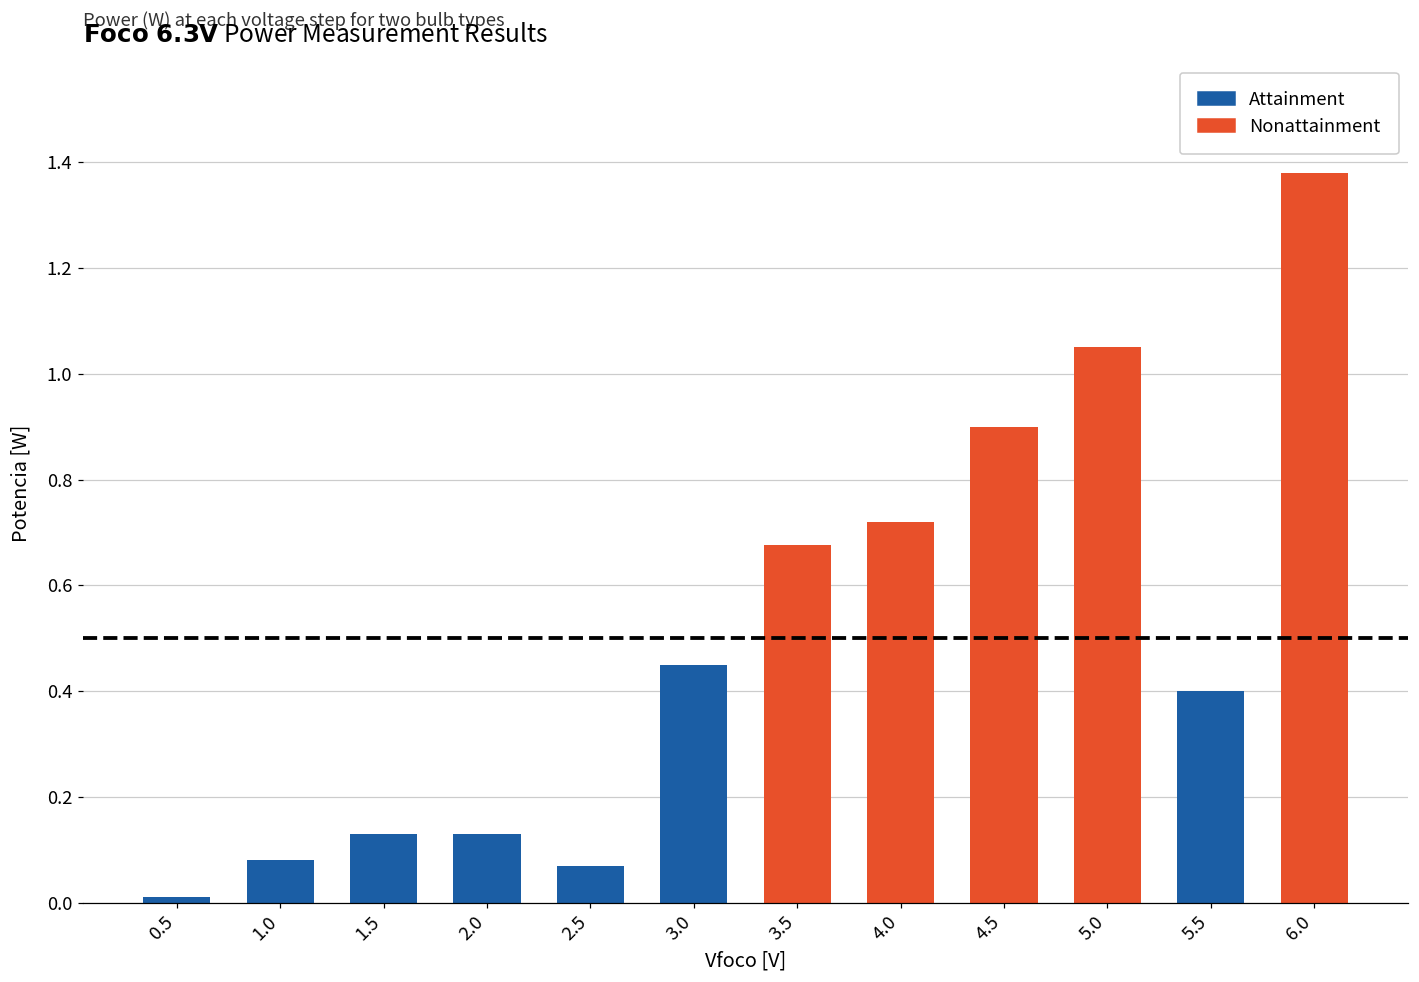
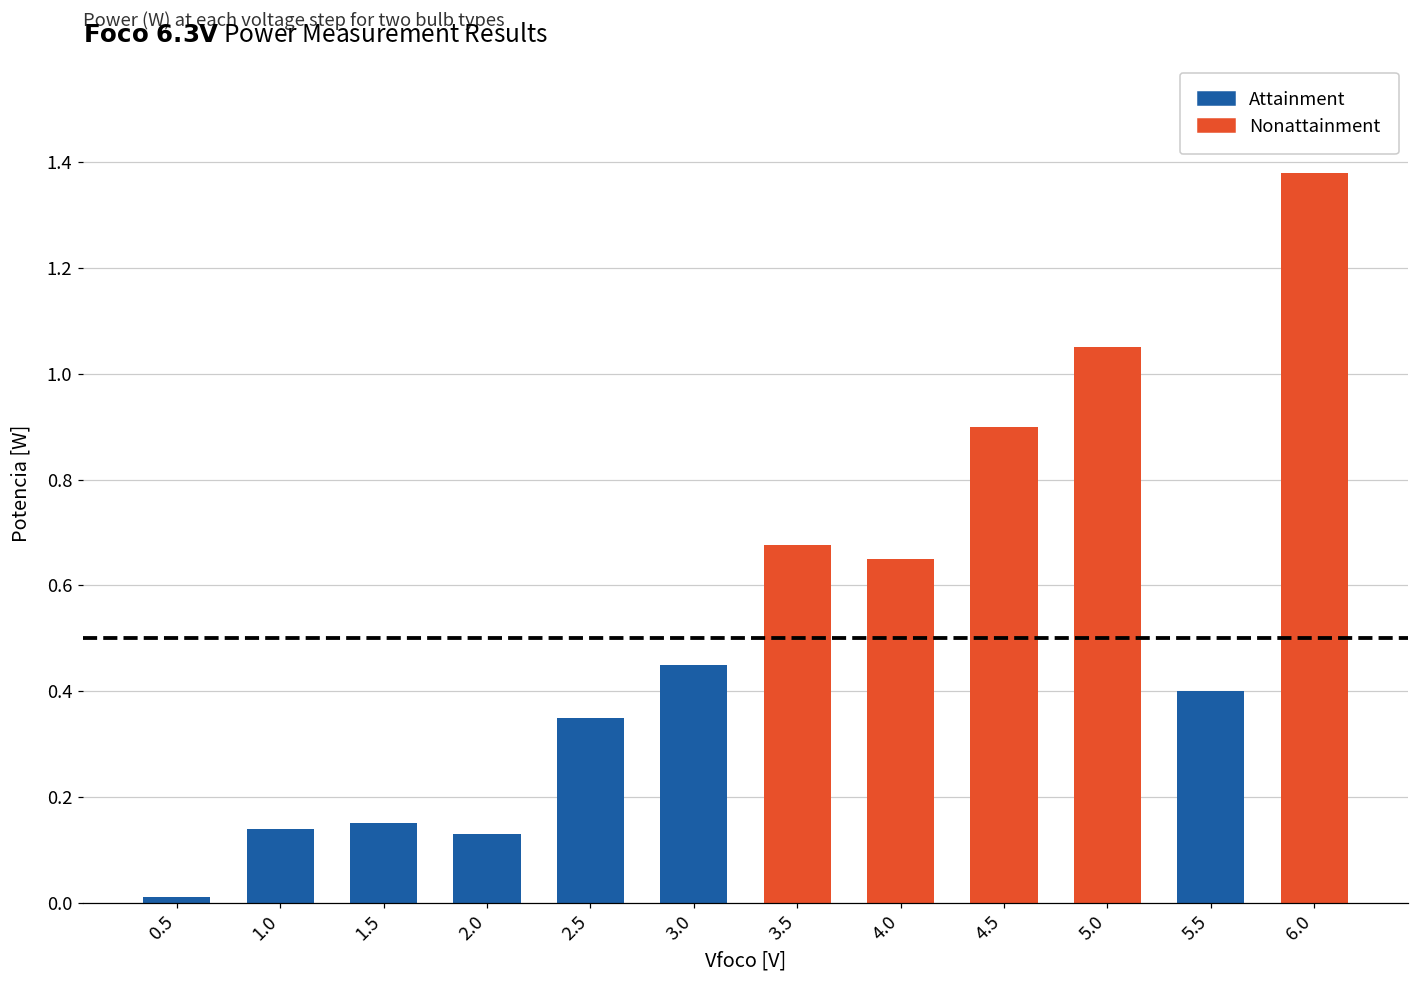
  {
    "Nonattainment": {
      "3.5": 0.68,
-     "4.0": 0.72,
+     "4.0": 0.65,
      "4.5": 0.90,
      "5.0": 1.05,
      "6.0": 1.38
    },
    "Attainment": {
      "0.5": 0.01,
-     "1.0": 0.08,
-     "1.5": 0.13,
+     "1.0": 0.14,
+     "1.5": 0.15,
      "2.0": 0.13,
-     "2.5": 0.07,
+     "2.5": 0.35,
      "3.0": 0.45,
      "5.5": 0.40
    }
  }
